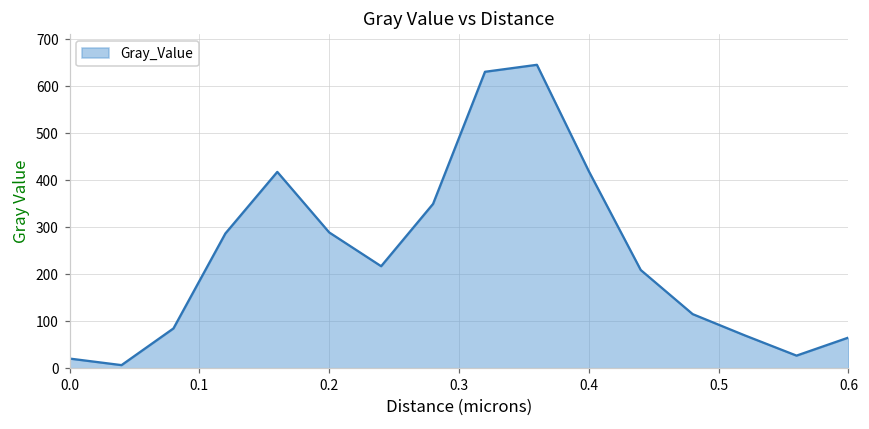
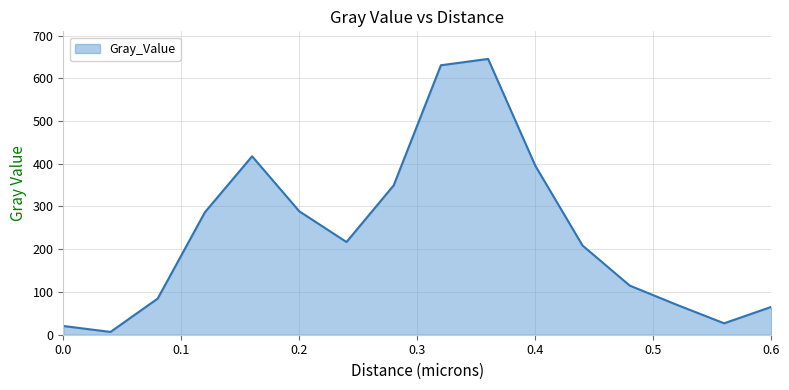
  {
    "0.0": 20,
    "0.2": 290,
-   "0.4": 420,
+   "0.4": 400,
    "0.6": 70
  }
